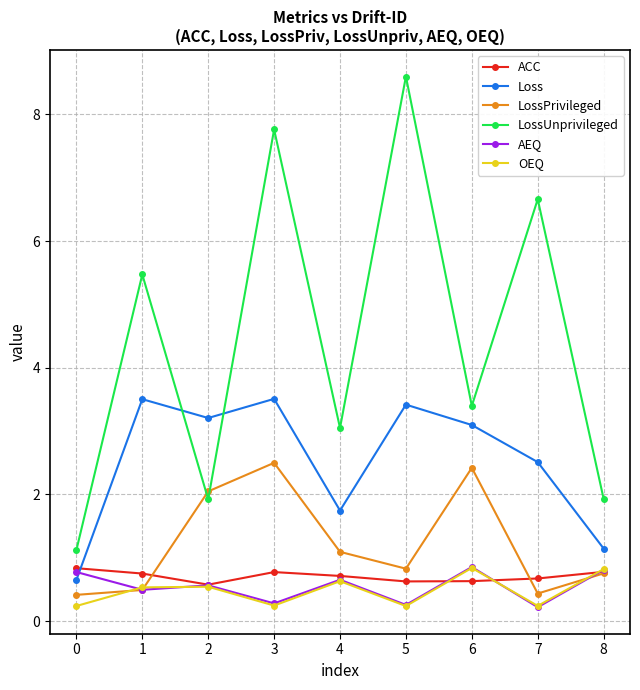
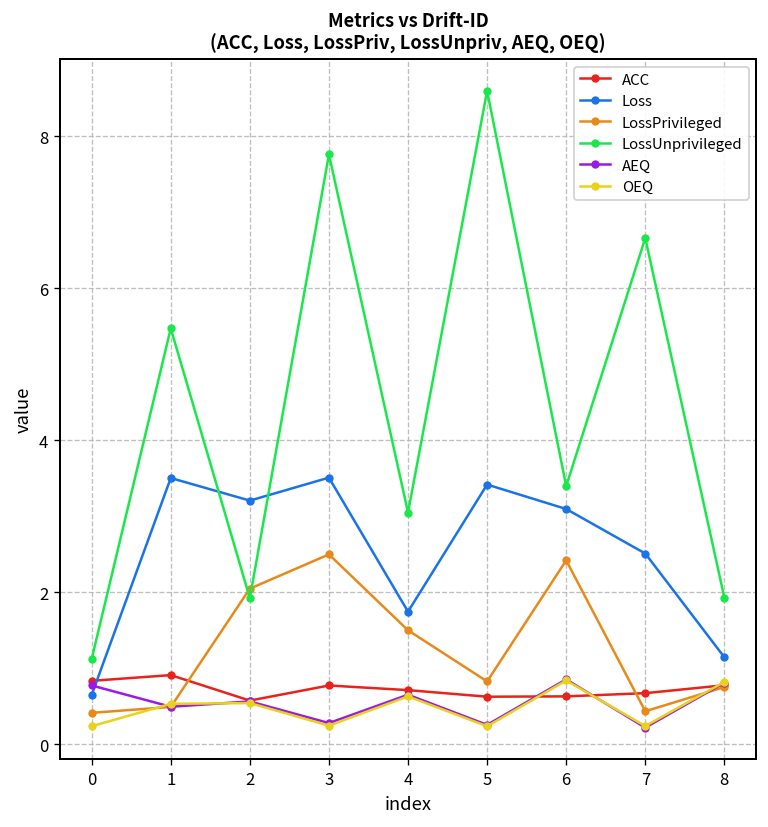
  {
    "ACC": {
      "0": 0.8,
-     "1": 0.8,
+     "1": 0.9,
      "3": 0.8,
      "4": 0.7,
      "5": 0.6,
      "6": 0.6,
      "7": 0.7
    },
    "Loss": {
      "0": 0.7,
      "1": 3.5,
      "2": 3.2,
      "3": 3.5,
      "4": 1.7,
      "5": 3.4,
      "6": 3.1,
      "7": 2.5,
      "8": 1.1
    },
    "LossPrivileged": {
      "0": 0.4,
      "2": 2.0,
      "3": 2.5,
-     "4": 1.1,
+     "4": 1.5,
      "5": 0.8,
      "6": 2.4,
      "7": 0.4
    },
    "LossUnprivileged": {
      "0": 1.1,
      "1": 5.5,
      "2": 1.9,
      "3": 7.8,
      "4": 3.0,
      "5": 8.6,
      "6": 3.4,
      "7": 6.7,
      "8": 1.9
    },
    "AEQ": {
      "0": 0.8
    },
    "OEQ": {
      "0": 0.2
    }
  }
